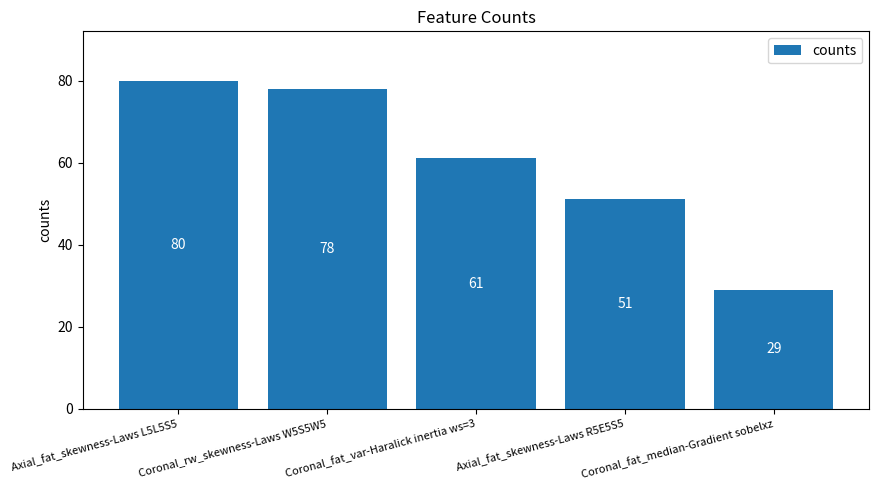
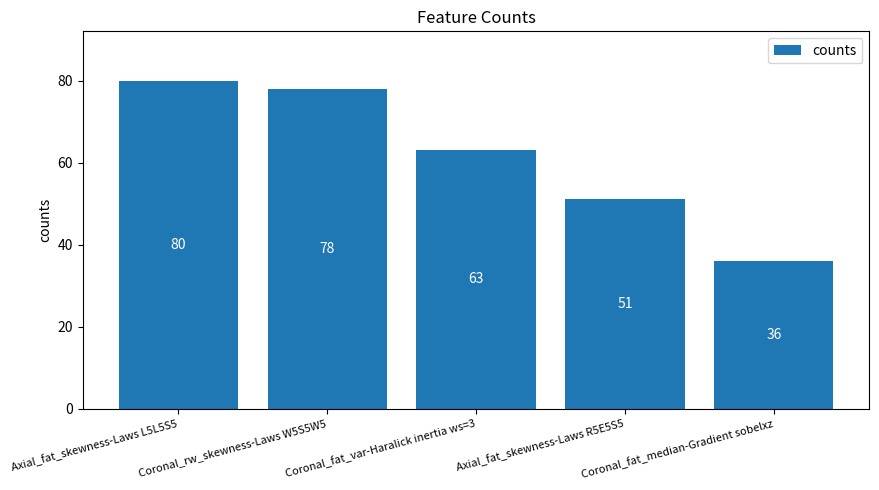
  {
    "Axial_fat_skewness-Laws L5L5S5": 80,
    "Coronal_rw_skewness-Laws W5S5W5": 78,
-   "Coronal_fat_var-Haralick inertia ws=3": 61,
+   "Coronal_fat_var-Haralick inertia ws=3": 63,
    "Axial_fat_skewness-Laws R5E5S5": 51,
-   "Coronal_fat_median-Gradient sobelxz": 29
+   "Coronal_fat_median-Gradient sobelxz": 36
  }
